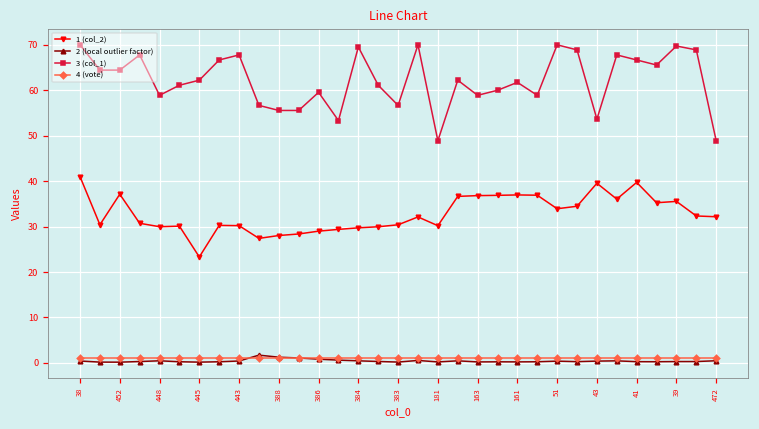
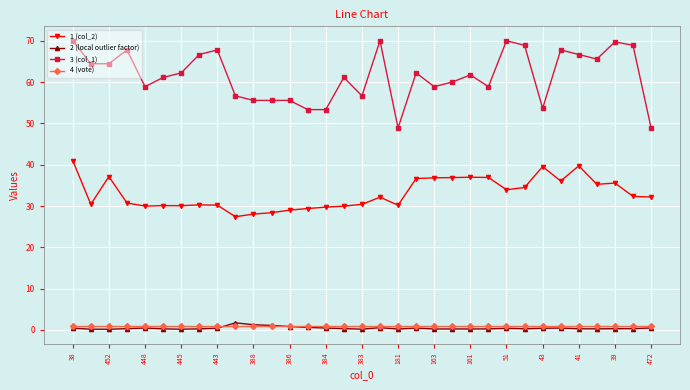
  {
    "1 (col_2)": {
      "38": 41,
      "452": 37,
      "448": 30,
-     "445": 23,
+     "445": 30,
      "443": 30,
      "388": 28,
      "386": 29,
      "384": 30,
      "383": 30,
      "181": 30,
      "163": 37,
      "161": 37,
      "51": 34,
      "43": 40,
      "41": 40,
      "39": 36,
      "472": 32
    },
    "2 (local outlier factor)": {
      "452": 0,
      "445": 0,
      "383": 0,
      "181": 0,
      "163": 0,
      "161": 0,
      "41": 0,
      "39": 0
    },
    "3 (col_1)": {
      "448": 59,
      "445": 62,
      "443": 68,
      "388": 56,
-     "386": 60,
-     "384": 70,
+     "386": 56,
+     "384": 53,
      "383": 57,
      "181": 49,
      "163": 59,
      "161": 62,
      "51": 70,
      "43": 54,
      "41": 67,
      "39": 70,
      "472": 49
    },
    "4 (vote)": {
      "452": 1,
      "445": 1,
      "383": 1,
      "181": 1,
      "163": 1,
      "161": 1,
      "41": 1,
      "39": 1
    }
  }
